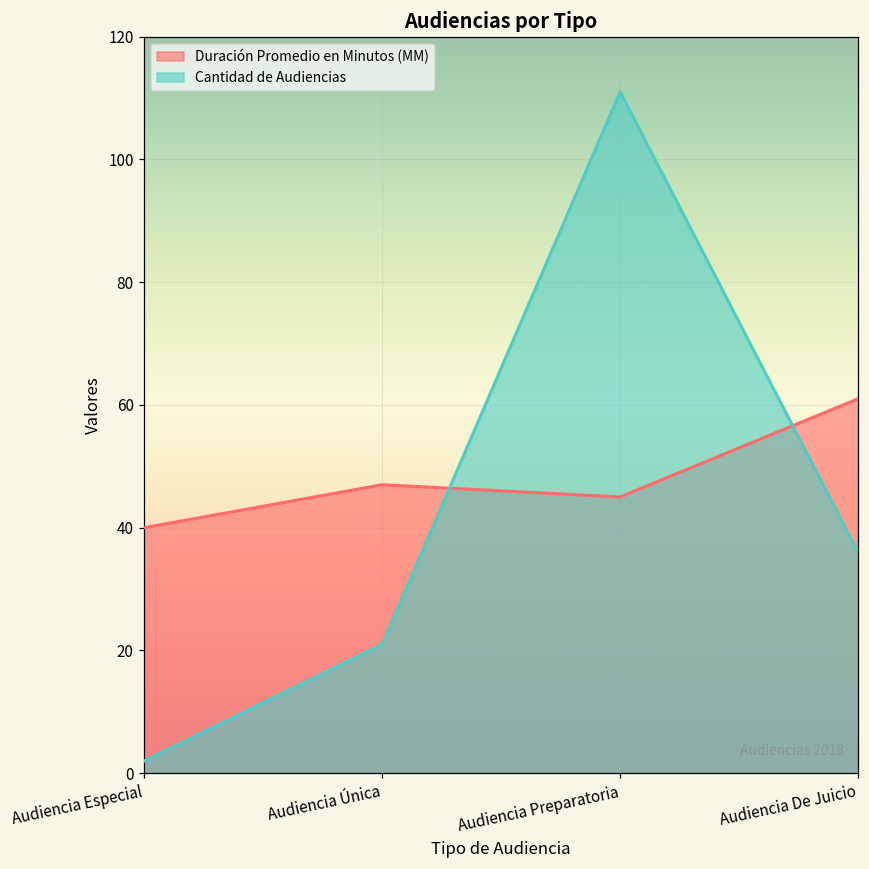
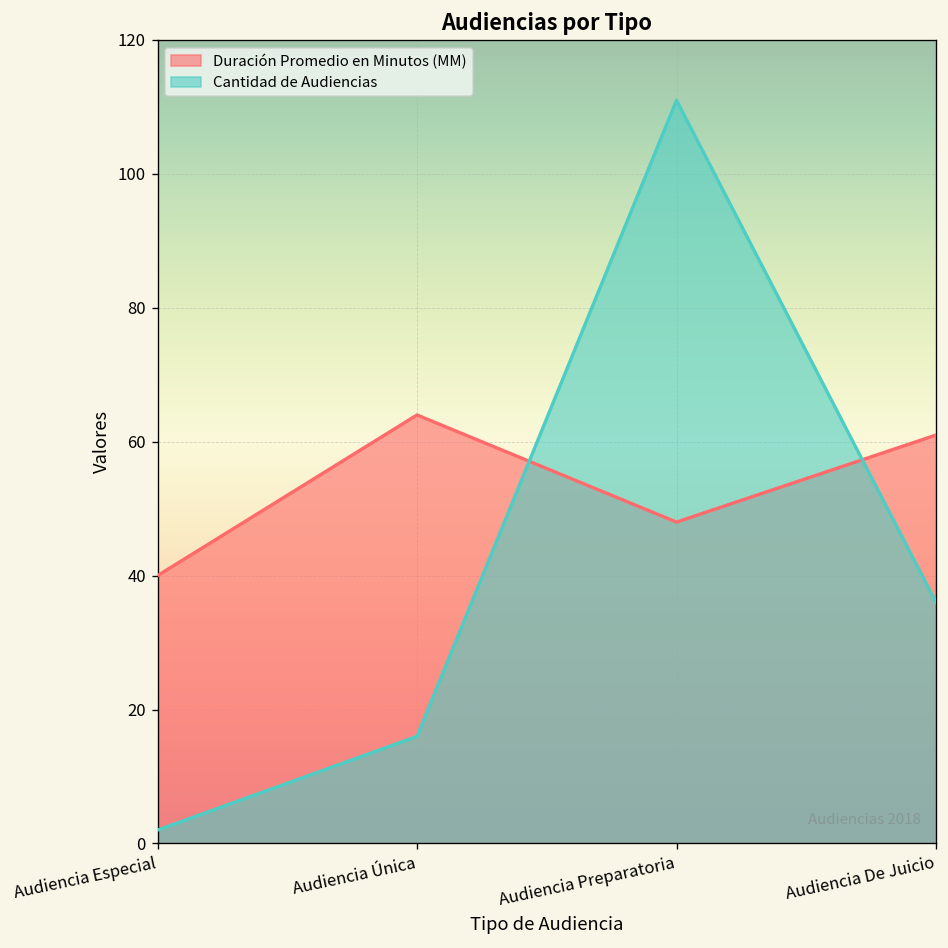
  {
    "Duración Promedio en Minutos (MM)": {
      "Audiencia Especial": 40,
-     "Audiencia Única": 47,
-     "Audiencia Preparatoria": 45,
+     "Audiencia Única": 64,
+     "Audiencia Preparatoria": 48,
      "Audiencia De Juicio": 61
    },
    "Cantidad de Audiencias": {
      "Audiencia Especial": 2,
-     "Audiencia Única": 21,
+     "Audiencia Única": 16,
      "Audiencia Preparatoria": 111,
      "Audiencia De Juicio": 36
    }
  }
